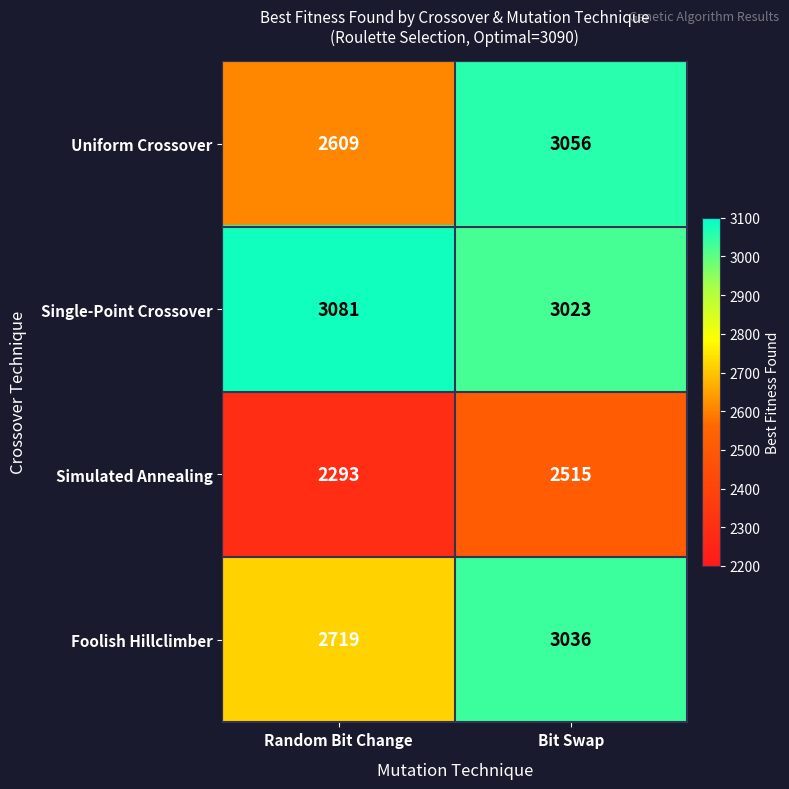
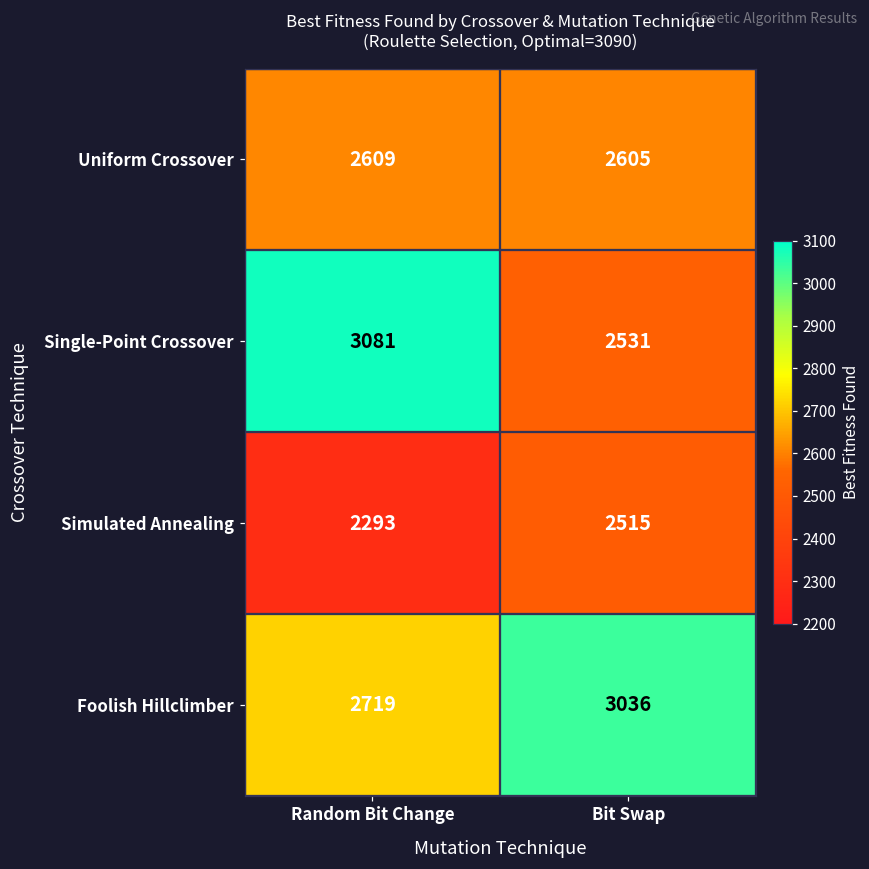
  {
    "Uniform Crossover": {
      "Random Bit Change": 2609,
-     "Bit Swap": 3056
+     "Bit Swap": 2605
    },
    "Single-Point Crossover": {
      "Random Bit Change": 3081,
-     "Bit Swap": 3023
+     "Bit Swap": 2531
    },
    "Simulated Annealing": {
      "Random Bit Change": 2293,
      "Bit Swap": 2515
    },
    "Foolish Hillclimber": {
      "Random Bit Change": 2719,
      "Bit Swap": 3036
    }
  }
